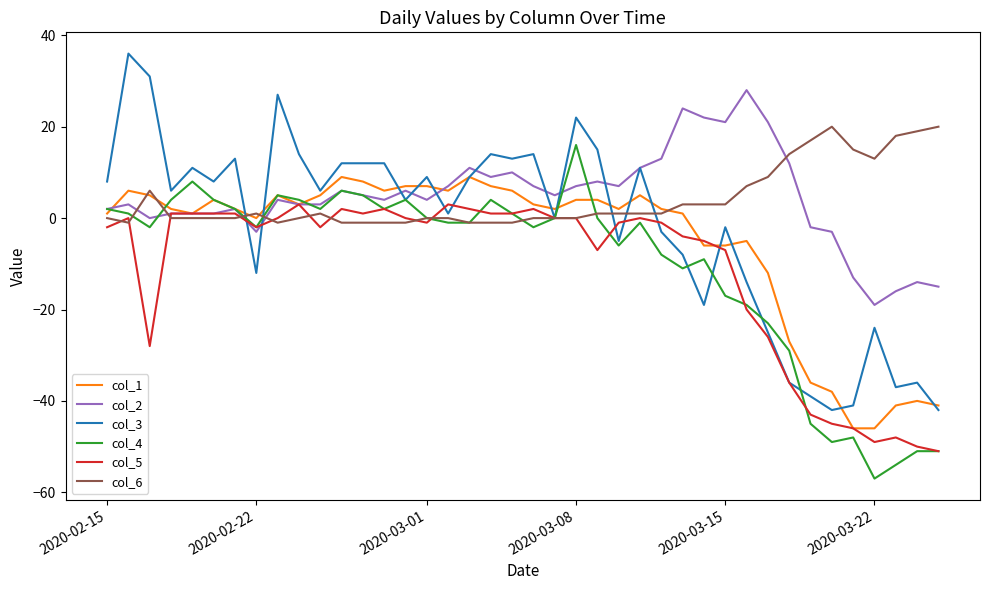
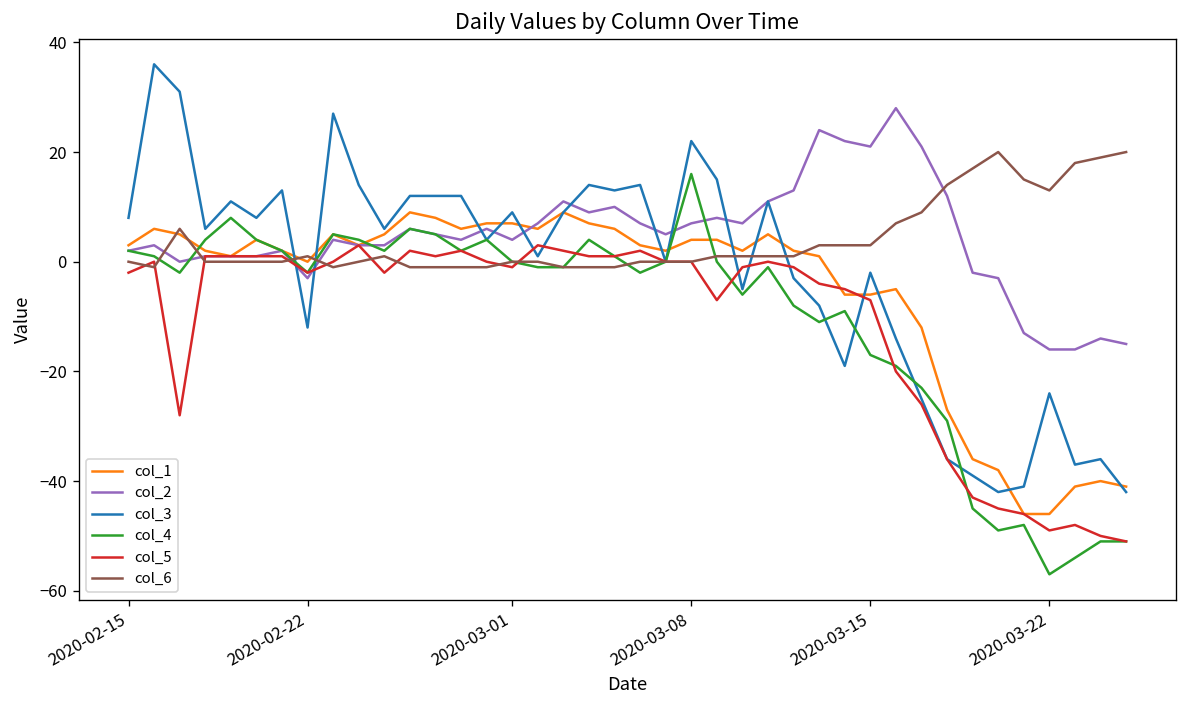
  {
    "col_1": {
-     "2020-02-15": 1,
+     "2020-02-15": 3,
      "2020-02-22": 0,
      "2020-03-01": 7,
      "2020-03-08": 4,
      "2020-03-15": -6,
      "2020-03-22": -46
    },
    "col_2": {
      "2020-02-22": -3,
      "2020-03-01": 4,
      "2020-03-08": 7,
      "2020-03-15": 21,
-     "2020-03-22": -19
+     "2020-03-22": -16
    },
    "col_3": {
      "2020-02-15": 8,
      "2020-02-22": -12,
      "2020-03-01": 9,
      "2020-03-08": 22,
      "2020-03-15": -2,
      "2020-03-22": -24
    },
    "col_4": {
      "2020-03-08": 16,
      "2020-03-15": -17,
      "2020-03-22": -57
    },
    "col_5": {
      "2020-02-15": -2,
      "2020-03-01": -1,
      "2020-03-15": -7,
      "2020-03-22": -49
    },
    "col_6": {
      "2020-02-15": 0,
      "2020-02-22": 1,
      "2020-03-15": 3,
      "2020-03-22": 13
    }
  }
